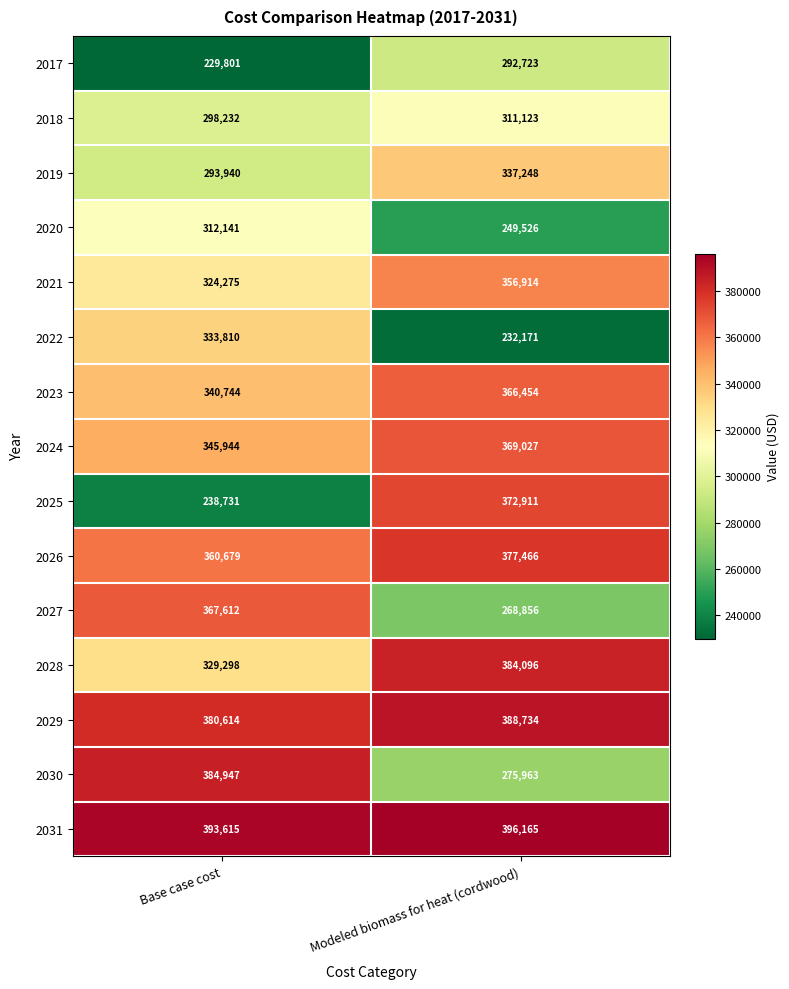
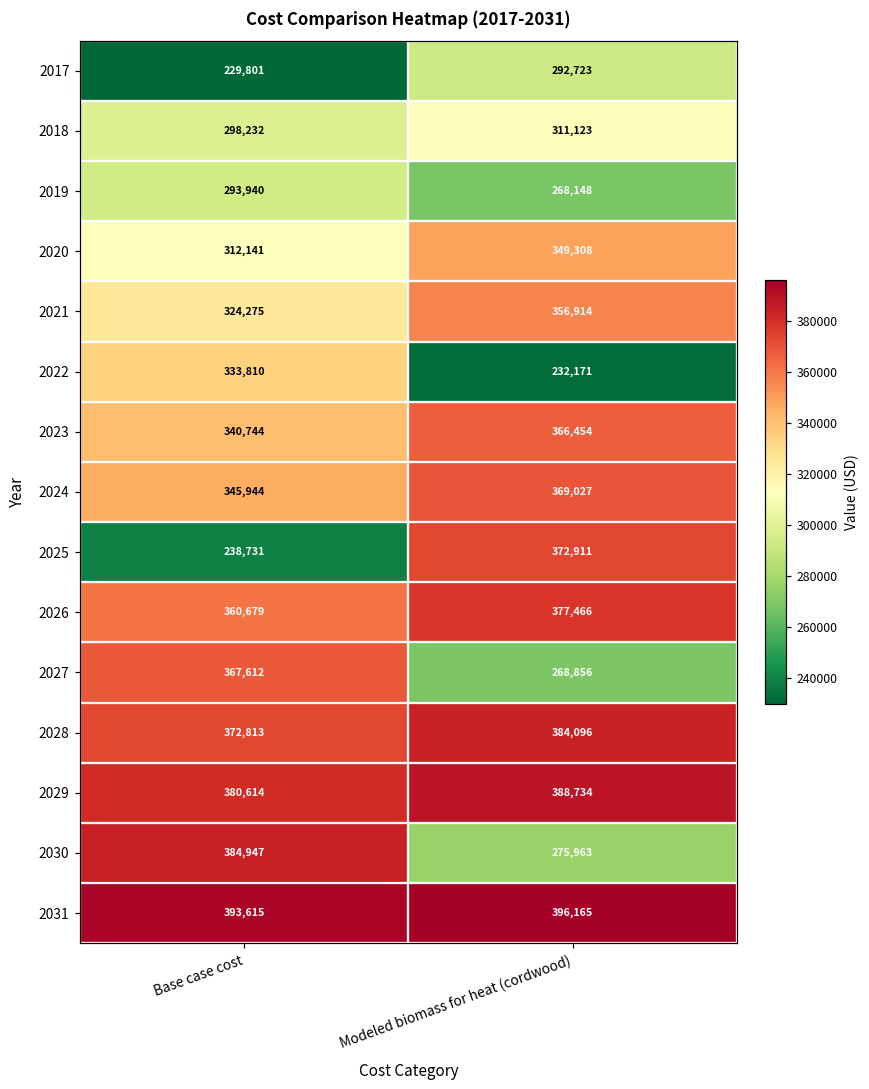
  {
    "2017": {
      "Base case cost": "229,801",
      "Modeled biomass for heat (cordwood)": "292,723"
    },
    "2018": {
      "Base case cost": "298,232",
      "Modeled biomass for heat (cordwood)": "311,123"
    },
    "2019": {
      "Base case cost": "293,940",
-     "Modeled biomass for heat (cordwood)": "337,248"
+     "Modeled biomass for heat (cordwood)": "268,148"
    },
    "2020": {
      "Base case cost": "312,141",
-     "Modeled biomass for heat (cordwood)": "249,526"
+     "Modeled biomass for heat (cordwood)": "349,308"
    },
    "2021": {
      "Base case cost": "324,275",
      "Modeled biomass for heat (cordwood)": "356,914"
    },
    "2022": {
      "Base case cost": "333,810",
      "Modeled biomass for heat (cordwood)": "232,171"
    },
    "2023": {
      "Base case cost": "340,744",
      "Modeled biomass for heat (cordwood)": "366,454"
    },
    "2024": {
      "Base case cost": "345,944",
      "Modeled biomass for heat (cordwood)": "369,027"
    },
    "2025": {
      "Base case cost": "238,731",
      "Modeled biomass for heat (cordwood)": "372,911"
    },
    "2026": {
      "Base case cost": "360,679",
      "Modeled biomass for heat (cordwood)": "377,466"
    },
    "2027": {
      "Base case cost": "367,612",
      "Modeled biomass for heat (cordwood)": "268,856"
    },
    "2028": {
-     "Base case cost": "329,298",
+     "Base case cost": "372,813",
      "Modeled biomass for heat (cordwood)": "384,096"
    },
    "2029": {
      "Base case cost": "380,614",
      "Modeled biomass for heat (cordwood)": "388,734"
    },
    "2030": {
      "Base case cost": "384,947",
      "Modeled biomass for heat (cordwood)": "275,963"
    },
    "2031": {
      "Base case cost": "393,615",
      "Modeled biomass for heat (cordwood)": "396,165"
    }
  }
